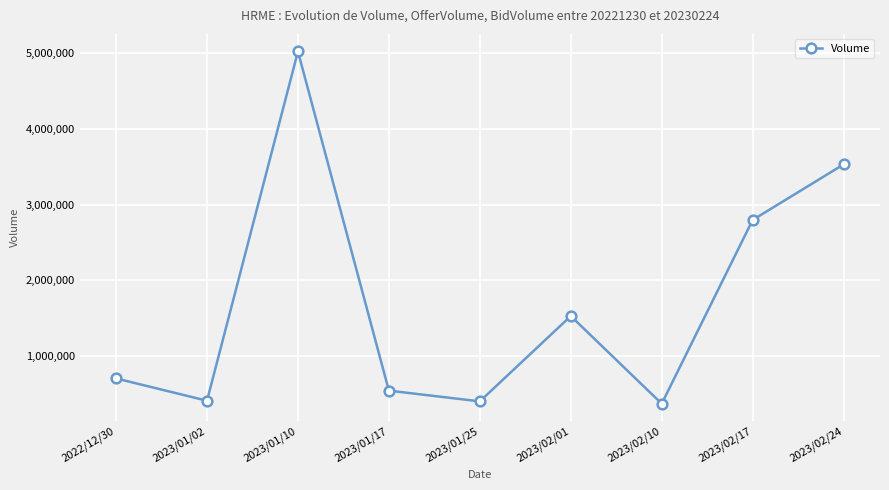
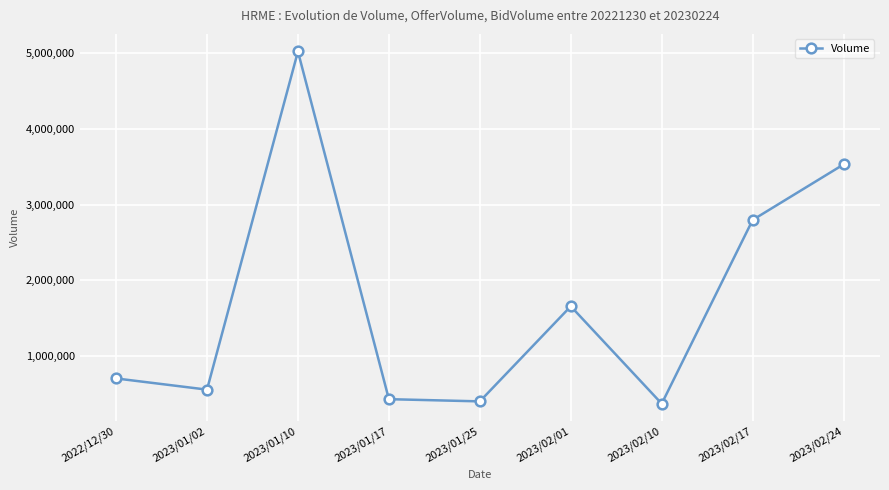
  {
    "2022/12/30": "700,000",
-   "2023/01/02": "400,000",
+   "2023/01/02": "600,000",
    "2023/01/10": "5,000,000",
-   "2023/01/17": "500,000",
+   "2023/01/17": "400,000",
    "2023/01/25": "400,000",
-   "2023/02/01": "1,500,000",
+   "2023/02/01": "1,700,000",
    "2023/02/10": "400,000",
    "2023/02/17": "2,800,000",
    "2023/02/24": "3,500,000"
  }
